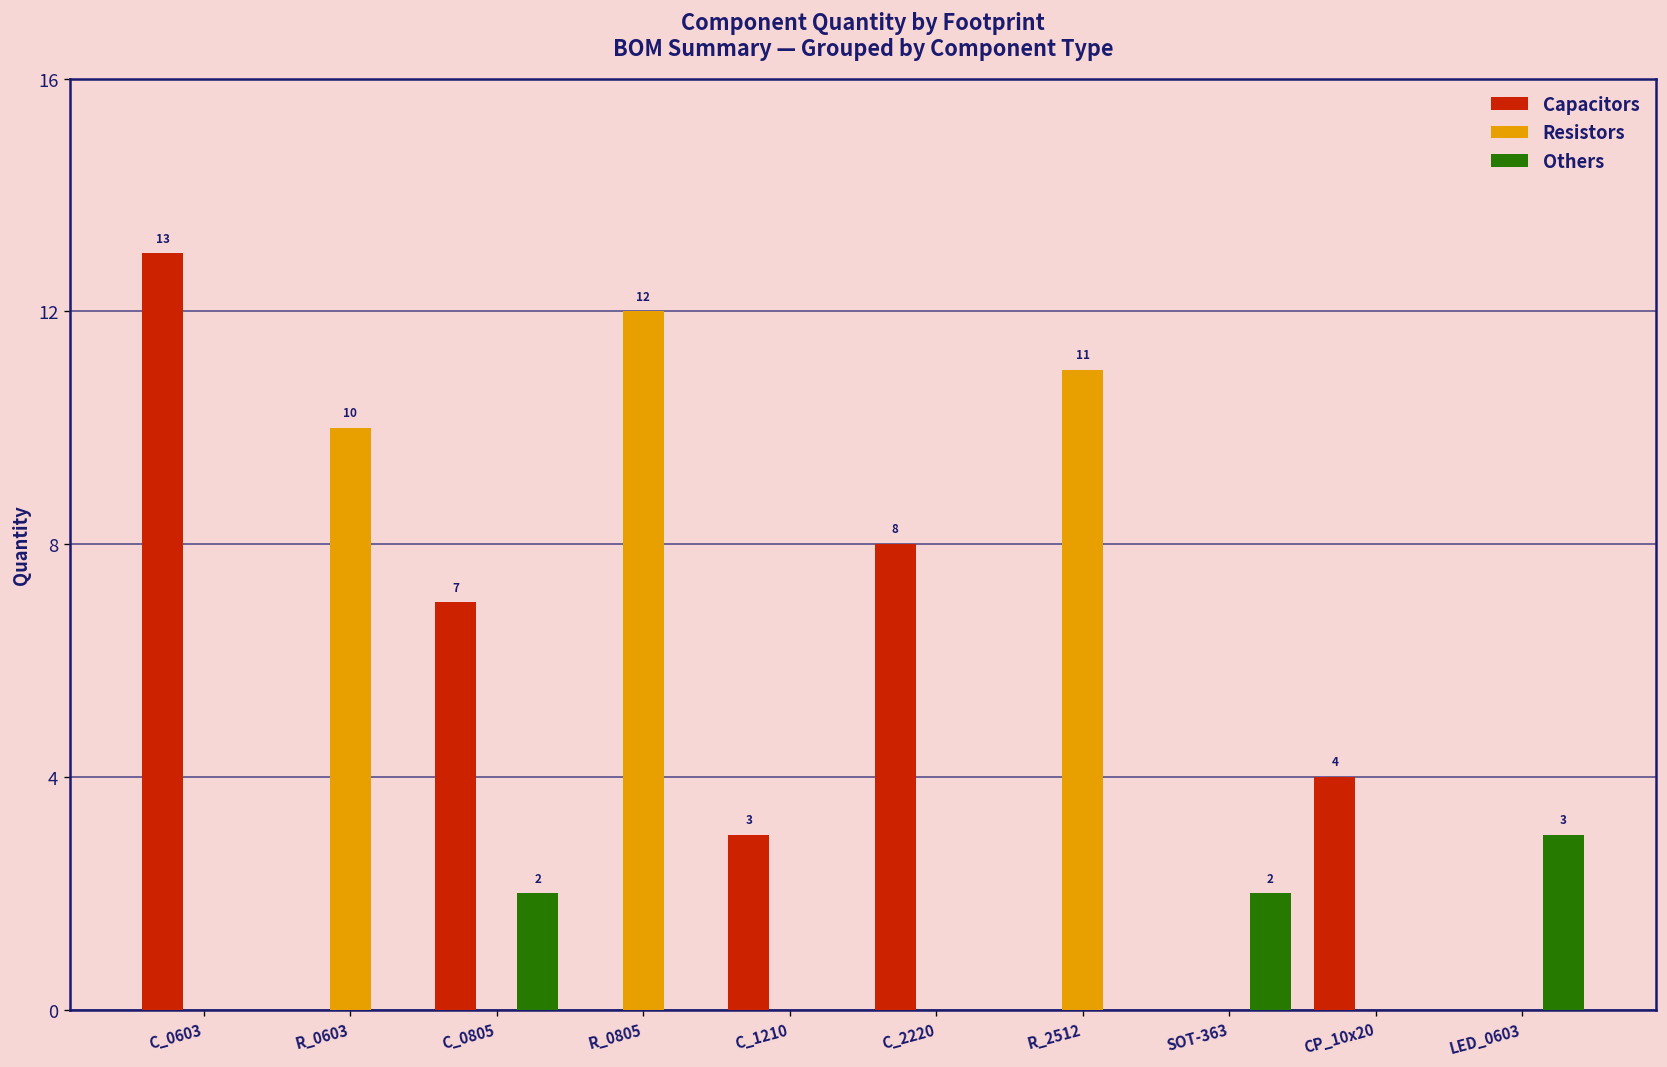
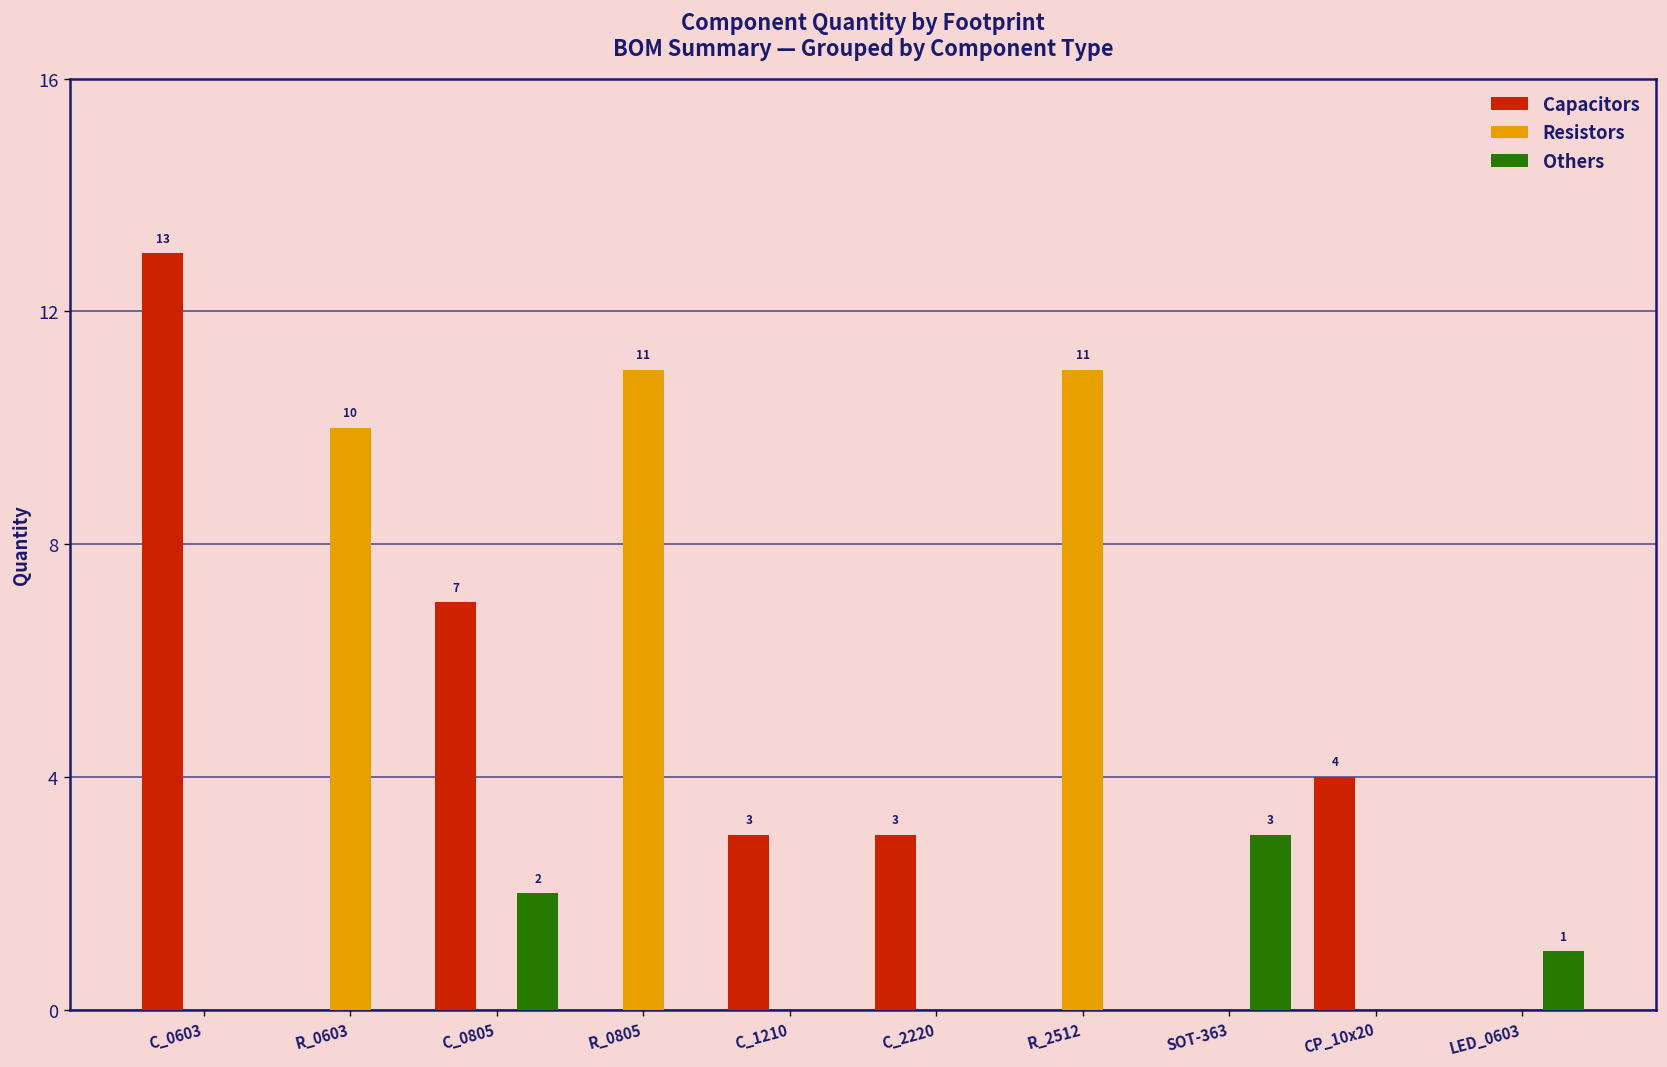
  {
    "Capacitors": {
      "C_0603": 13,
      "C_0805": 7,
      "C_1210": 3,
-     "C_2220": 8,
+     "C_2220": 3,
      "CP_10x20": 4
    },
    "Resistors": {
      "R_0603": 10,
-     "R_0805": 12,
+     "R_0805": 11,
      "R_2512": 11
    },
    "Others": {
      "C_0805": 2,
-     "SOT-363": 2,
-     "LED_0603": 3
+     "SOT-363": 3,
+     "LED_0603": 1
    }
  }
